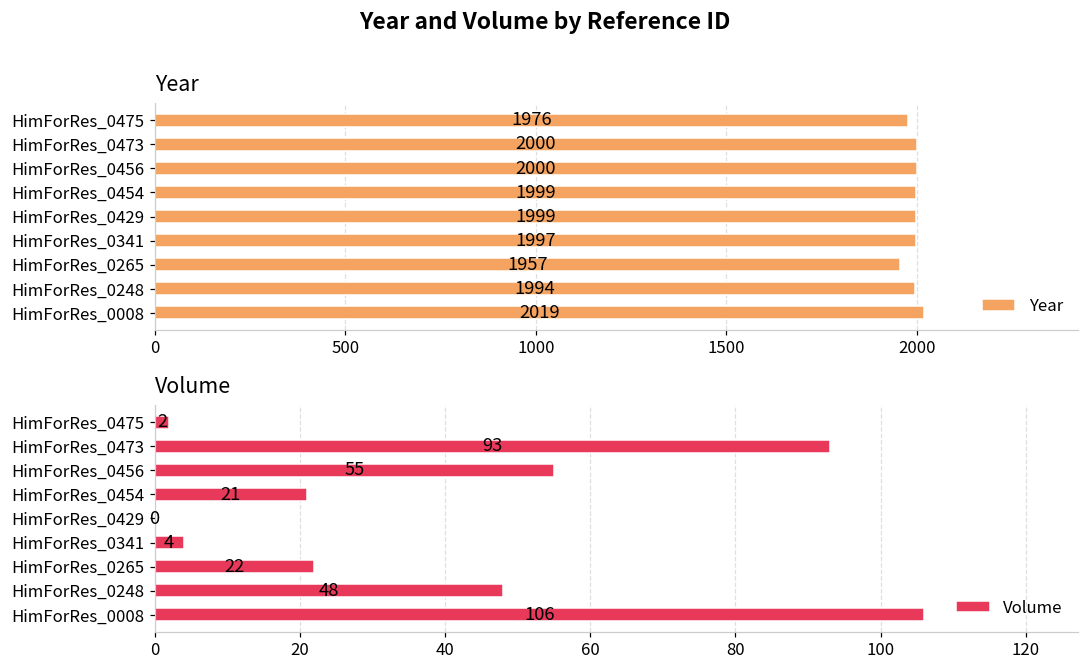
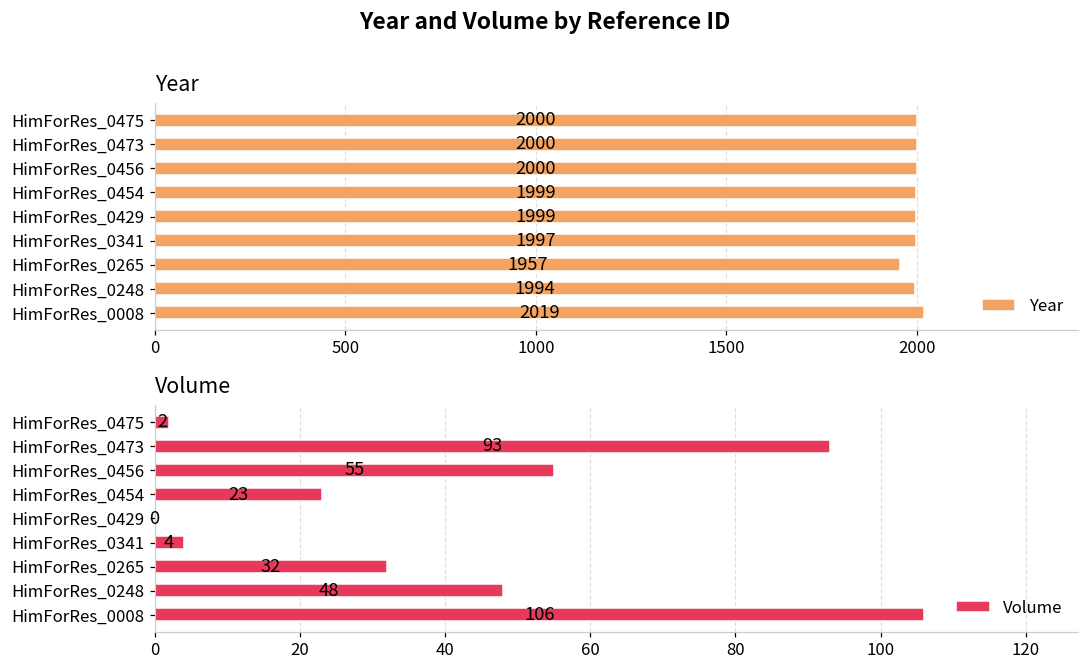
  {
    "Year": {
-     "HimForRes_0475": 1976,
+     "HimForRes_0475": 2000,
      "HimForRes_0473": 2000,
      "HimForRes_0456": 2000,
      "HimForRes_0454": 1999,
      "HimForRes_0429": 1999,
      "HimForRes_0341": 1997,
      "HimForRes_0265": 1957,
      "HimForRes_0248": 1994,
      "HimForRes_0008": 2019
    },
    "Volume": {
      "HimForRes_0475": 2,
      "HimForRes_0473": 93,
      "HimForRes_0456": 55,
-     "HimForRes_0454": 21,
+     "HimForRes_0454": 23,
      "HimForRes_0429": 0,
      "HimForRes_0341": 4,
-     "HimForRes_0265": 22,
+     "HimForRes_0265": 32,
      "HimForRes_0248": 48,
      "HimForRes_0008": 106
    }
  }
